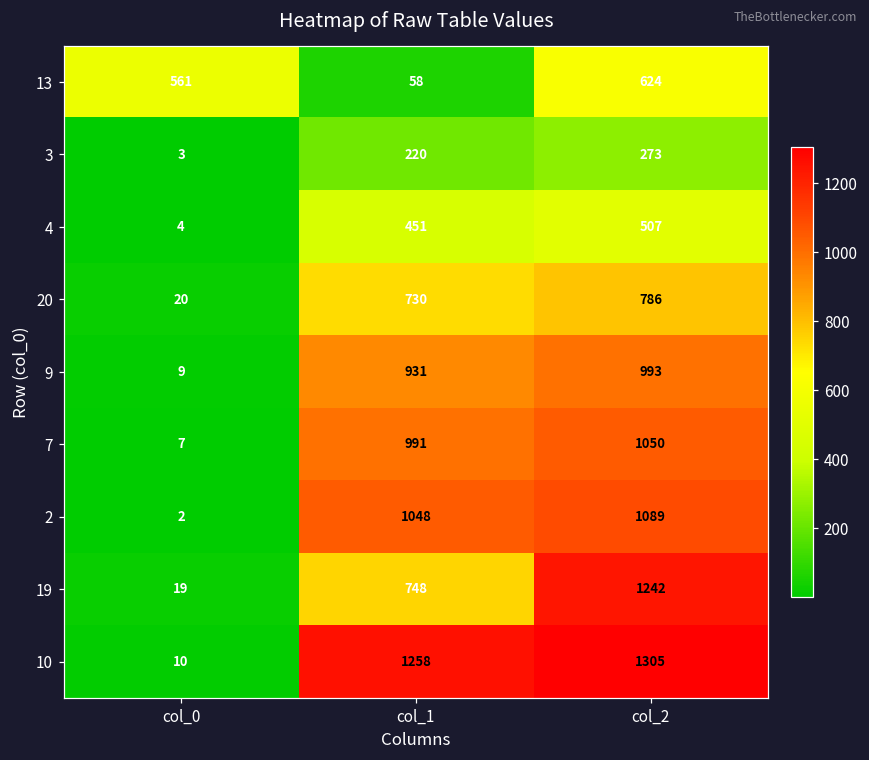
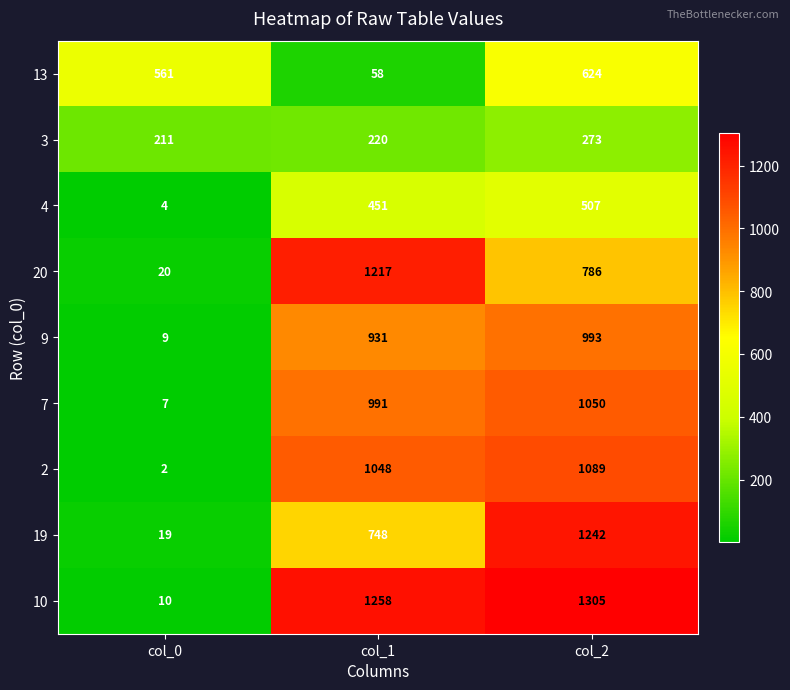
  {
    "13": {
      "col_0": 561,
      "col_1": 58,
      "col_2": 624
    },
    "3": {
-     "col_0": 3,
+     "col_0": 211,
      "col_1": 220,
      "col_2": 273
    },
    "4": {
      "col_0": 4,
      "col_1": 451,
      "col_2": 507
    },
    "20": {
      "col_0": 20,
-     "col_1": 730,
+     "col_1": 1217,
      "col_2": 786
    },
    "9": {
      "col_0": 9,
      "col_1": 931,
      "col_2": 993
    },
    "7": {
      "col_0": 7,
      "col_1": 991,
      "col_2": 1050
    },
    "2": {
      "col_0": 2,
      "col_1": 1048,
      "col_2": 1089
    },
    "19": {
      "col_0": 19,
      "col_1": 748,
      "col_2": 1242
    },
    "10": {
      "col_0": 10,
      "col_1": 1258,
      "col_2": 1305
    }
  }
